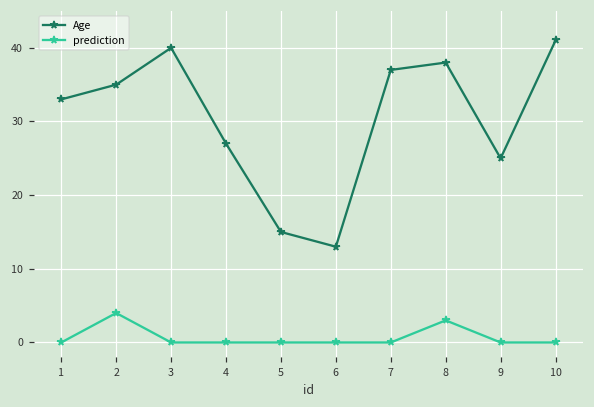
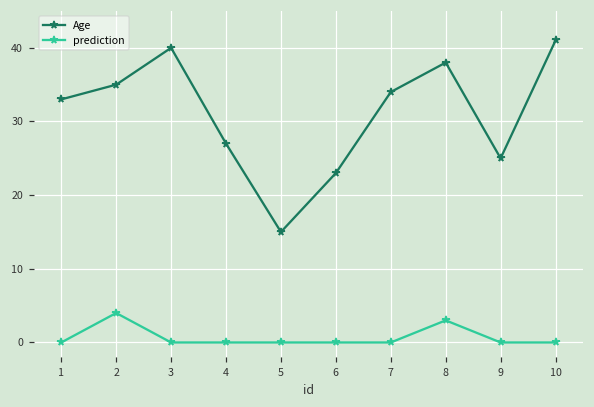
  {
    "Age": {
      "1": 33,
      "2": 35,
      "3": 40,
      "4": 27,
      "5": 15,
-     "6": 13,
-     "7": 37,
+     "6": 23,
+     "7": 34,
      "8": 38,
      "9": 25,
      "10": 41
    },
    "prediction": {
      "1": 0,
      "2": 4,
      "3": 0,
      "4": 0,
      "5": 0,
      "6": 0,
      "7": 0,
      "8": 3,
      "9": 0,
      "10": 0
    }
  }
